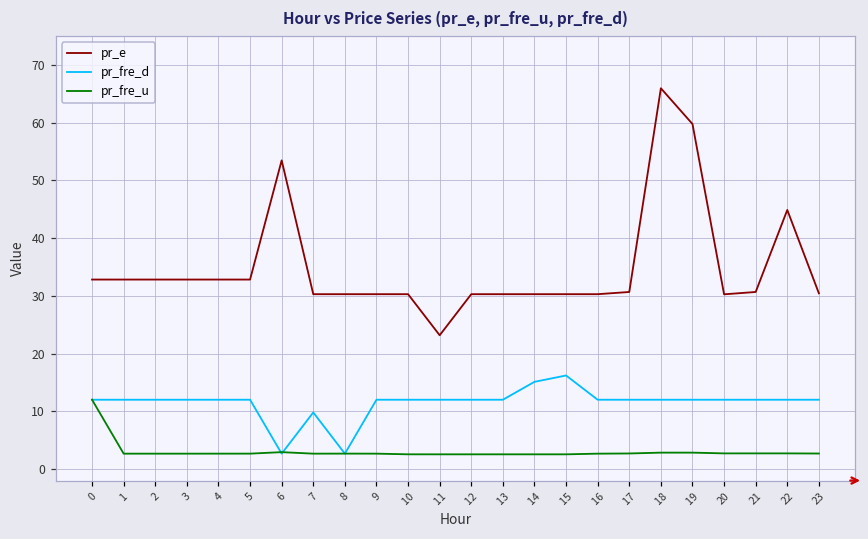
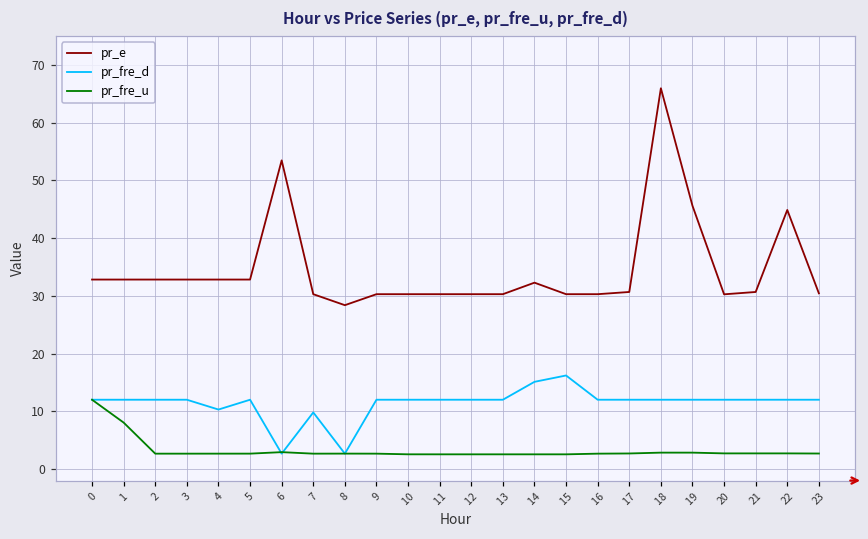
  {
    "pr_e": {
      "0": 33,
      "1": 33,
      "2": 33,
      "3": 33,
      "4": 33,
      "5": 33,
      "6": 53,
      "7": 30,
-     "8": 30,
+     "8": 28,
      "9": 30,
      "10": 30,
-     "11": 23,
+     "11": 30,
      "12": 30,
      "13": 30,
-     "14": 30,
+     "14": 32,
      "15": 30,
      "16": 30,
      "17": 31,
      "18": 66,
-     "19": 60,
+     "19": 46,
      "20": 30,
      "21": 31,
      "22": 45,
      "23": 30
    },
    "pr_fre_d": {
      "1": 12,
      "2": 12,
      "3": 12,
-     "4": 12,
+     "4": 10,
      "5": 12,
      "7": 10,
      "9": 12,
      "10": 12,
      "11": 12,
      "12": 12,
      "13": 12,
      "14": 15,
      "15": 16,
      "16": 12,
      "17": 12,
      "18": 12,
      "19": 12,
      "20": 12,
      "21": 12,
      "22": 12,
      "23": 12
    },
    "pr_fre_u": {
-     "1": 3,
+     "1": 8,
      "2": 3,
      "3": 3,
      "4": 3,
      "5": 3,
      "7": 3,
      "9": 3,
      "10": 3,
      "11": 3,
      "12": 3,
      "13": 3,
      "14": 3,
      "15": 3,
      "16": 3,
      "17": 3,
      "18": 3,
      "19": 3,
      "20": 3,
      "21": 3,
      "22": 3,
      "23": 3
    }
  }
